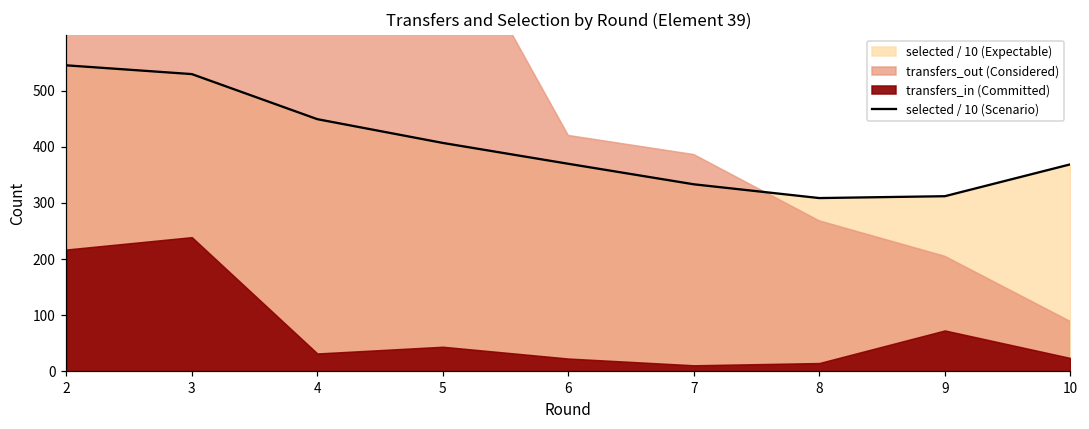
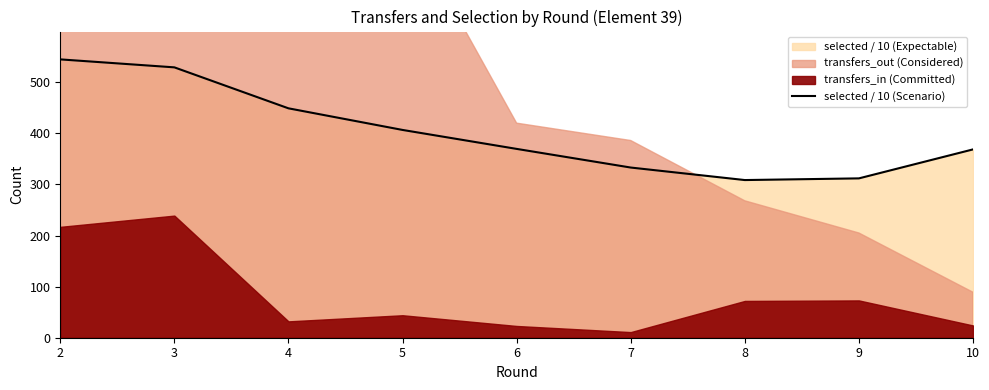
  {
    "selected / 10 (Expectable)": {
      "2": 540,
      "3": 530,
      "4": 450,
      "5": 410,
      "6": 370,
      "7": 330,
      "8": 310,
      "9": 310,
      "10": 370
    },
    "transfers_out (Considered)": {
      "6": 420,
      "7": 390,
      "8": 270,
      "9": 210,
      "10": 90
    },
    "transfers_in (Committed)": {
      "2": 220,
      "3": 240,
      "4": 30,
      "5": 40,
      "6": 20,
      "7": 10,
-     "8": 20,
+     "8": 70,
      "9": 70,
      "10": 20
    }
  }
